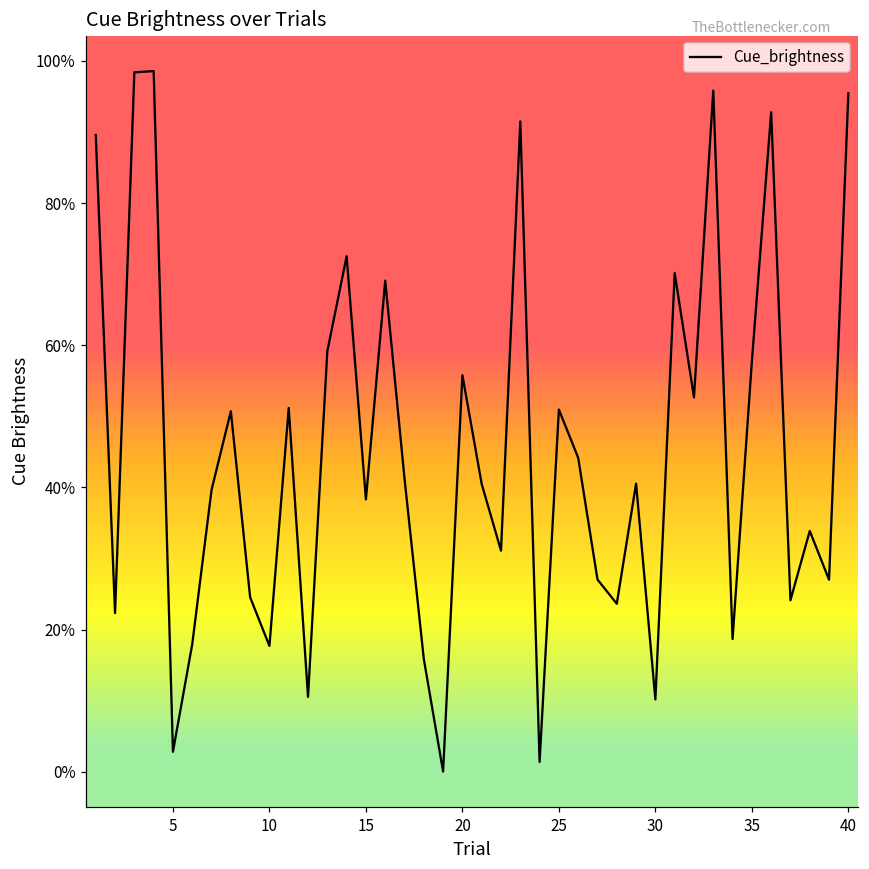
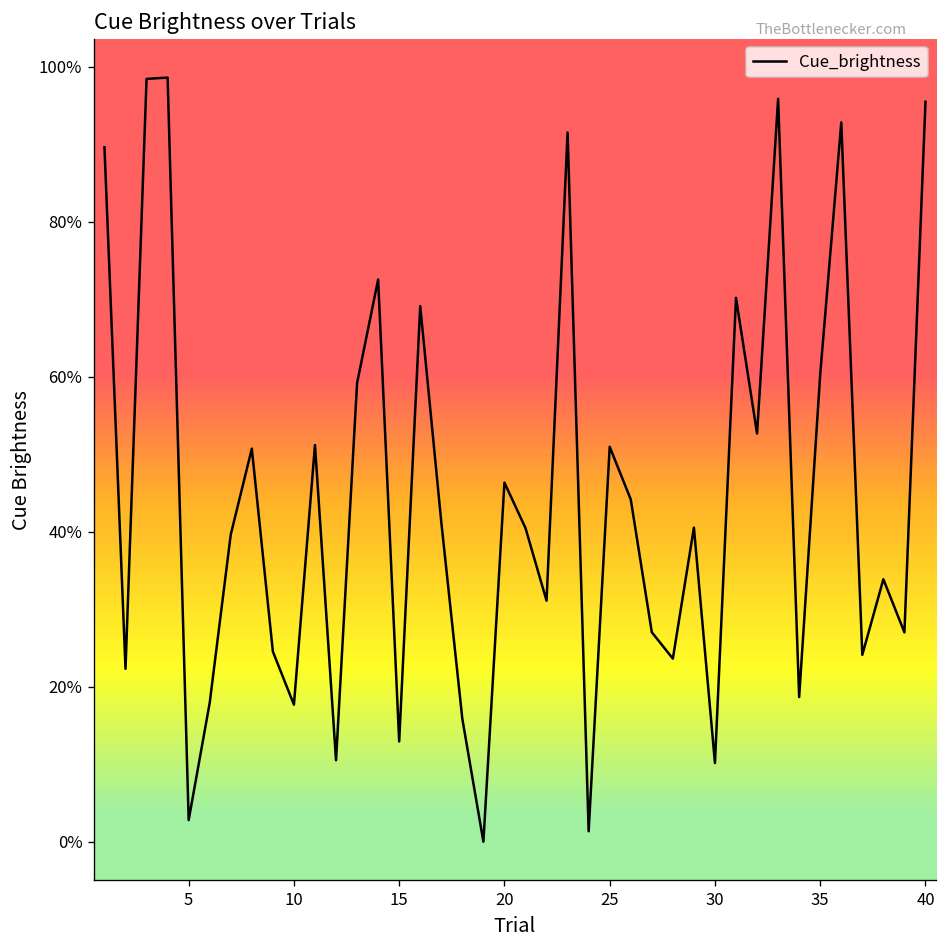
  {
    "5": "3%",
    "10": "18%",
-   "15": "38%",
-   "20": "56%",
+   "15": "13%",
+   "20": "46%",
    "25": "51%",
    "30": "10%",
-   "35": "58%",
+   "35": "60%",
    "40": "95%"
  }
